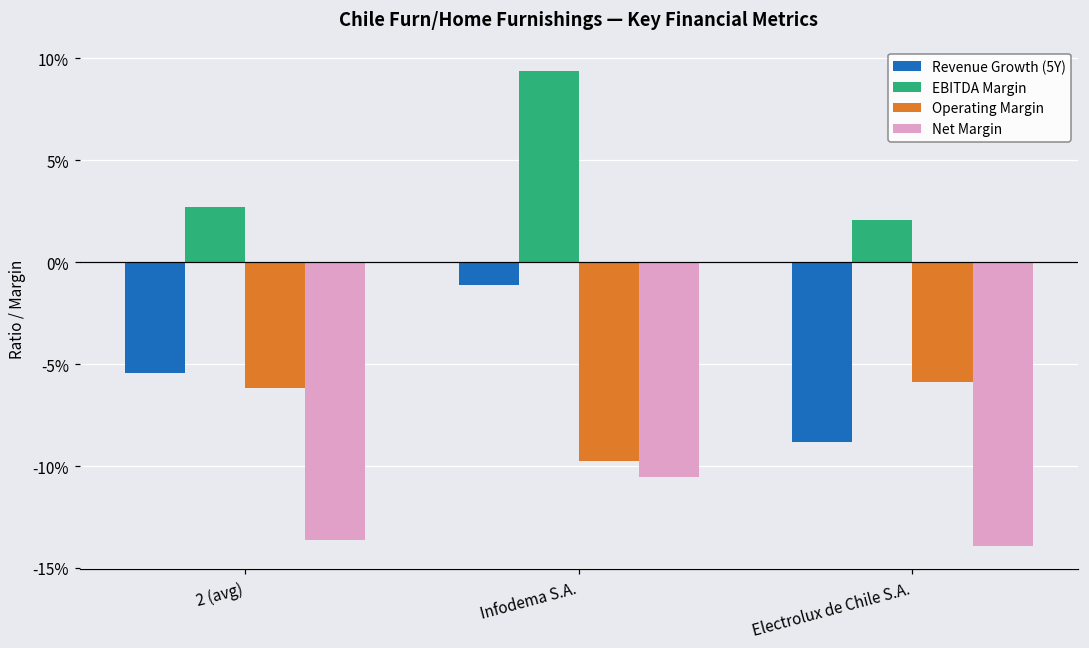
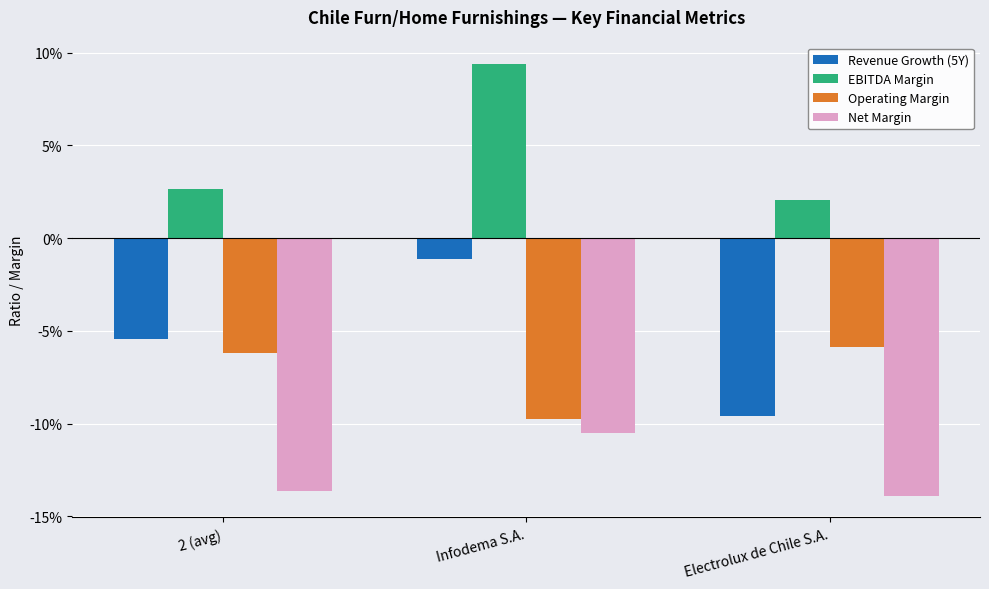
  {
    "Revenue Growth (5Y)": {
      "2 (avg)": "-5.4%",
      "Infodema S.A.": "-1.1%",
-     "Electrolux de Chile S.A.": "-8.8%"
+     "Electrolux de Chile S.A.": "-9.6%"
    },
    "EBITDA Margin": {
      "2 (avg)": "2.7%",
      "Infodema S.A.": "9.4%",
      "Electrolux de Chile S.A.": "2.1%"
    },
    "Operating Margin": {
      "2 (avg)": "-6.2%",
      "Infodema S.A.": "-9.8%",
      "Electrolux de Chile S.A.": "-5.9%"
    },
    "Net Margin": {
      "2 (avg)": "-13.6%",
      "Infodema S.A.": "-10.5%",
      "Electrolux de Chile S.A.": "-13.9%"
    }
  }
